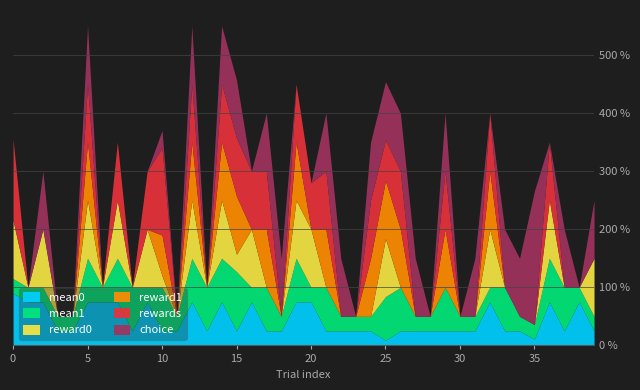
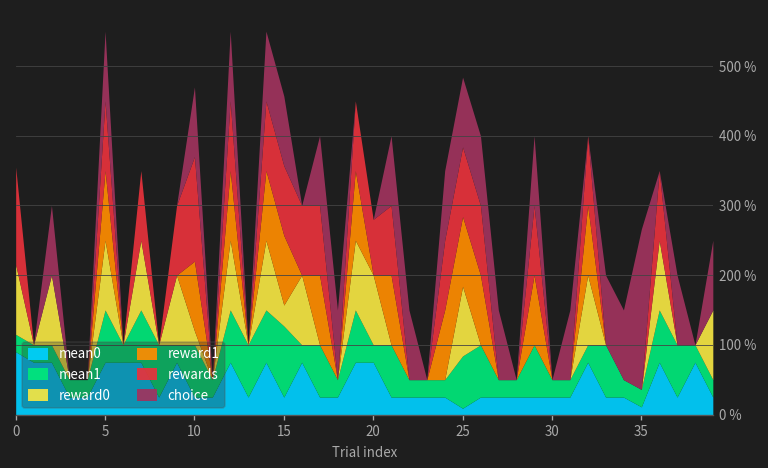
  {
    "mean0": {
      "0": "90 %",
      "15": "30 %",
      "20": "80 %",
      "25": "10 %",
      "30": "30 %",
      "35": "10 %"
    },
    "mean1": {
      "0": "20 %",
      "5": "80 %",
      "10": "80 %",
      "15": "100 %",
      "20": "30 %",
      "25": "80 %"
    },
    "reward0": {
      "5": "100 %",
      "10": "20 %",
      "15": "30 %",
      "25": "100 %"
    },
    "reward1": {
      "5": "100 %",
-     "10": "70 %",
+     "10": "100 %",
      "15": "100 %",
      "25": "100 %"
    },
    "rewards": {
      "5": "100 %",
      "10": "150 %",
      "15": "100 %",
-     "25": "70 %"
+     "25": "100 %"
    },
    "choice": {
      "5": "100 %",
-     "10": "30 %",
+     "10": "100 %",
      "15": "100 %",
      "25": "100 %",
      "35": "230 %"
    }
  }
